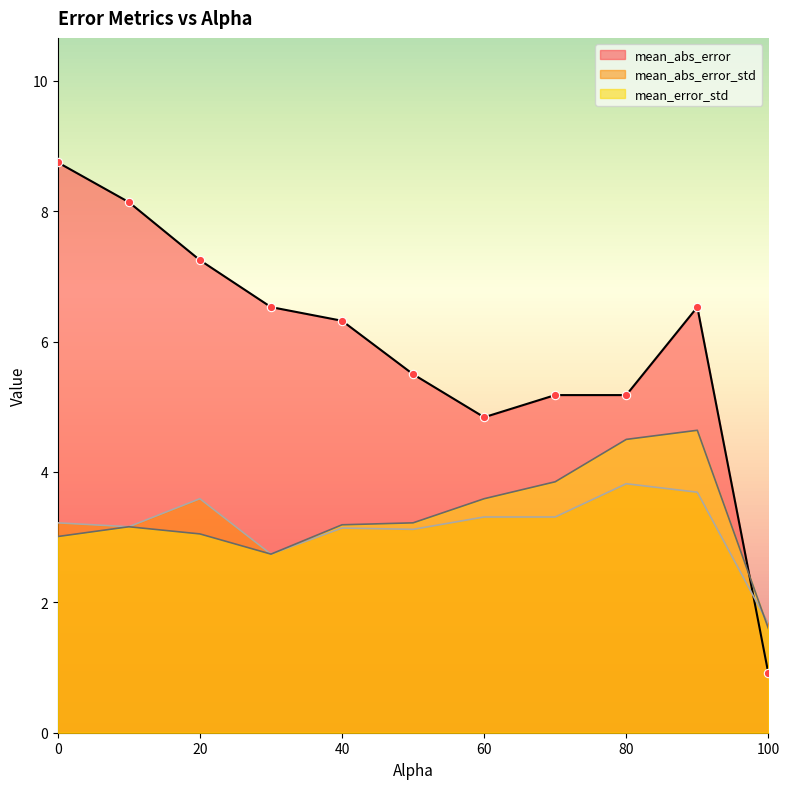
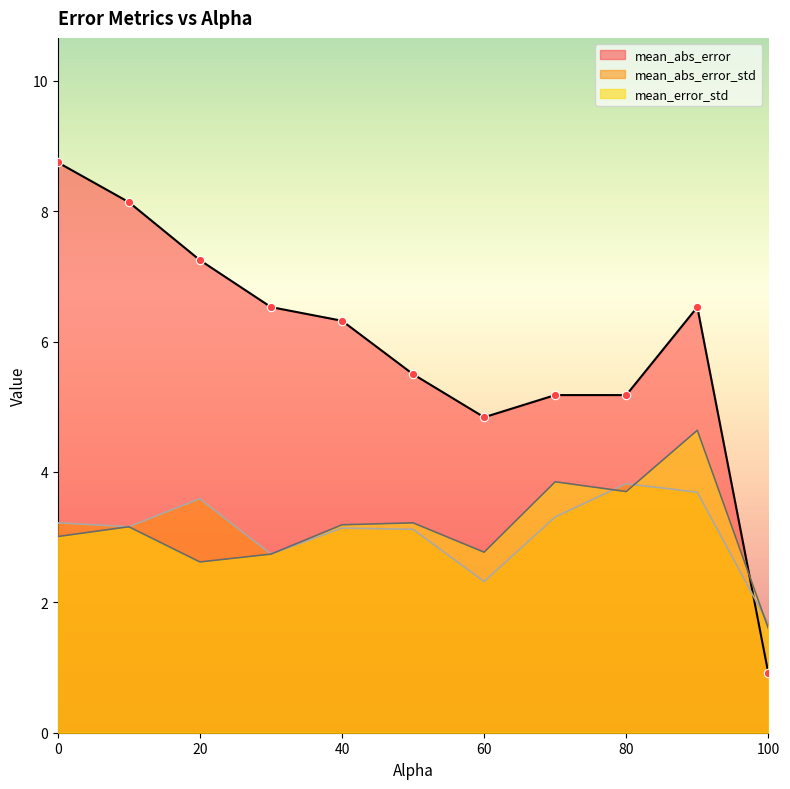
  {
    "mean_abs_error_std": {
      "0": 3.2,
      "20": 3.6,
      "40": 3.1,
-     "60": 3.3,
+     "60": 2.3,
      "80": 3.8,
      "100": 1.7
    },
    "mean_error_std": {
      "0": 3.0,
-     "20": 3.1,
+     "20": 2.6,
      "40": 3.2,
-     "60": 3.6,
-     "80": 4.5,
+     "60": 2.8,
+     "80": 3.7,
      "100": 1.6
    }
  }
